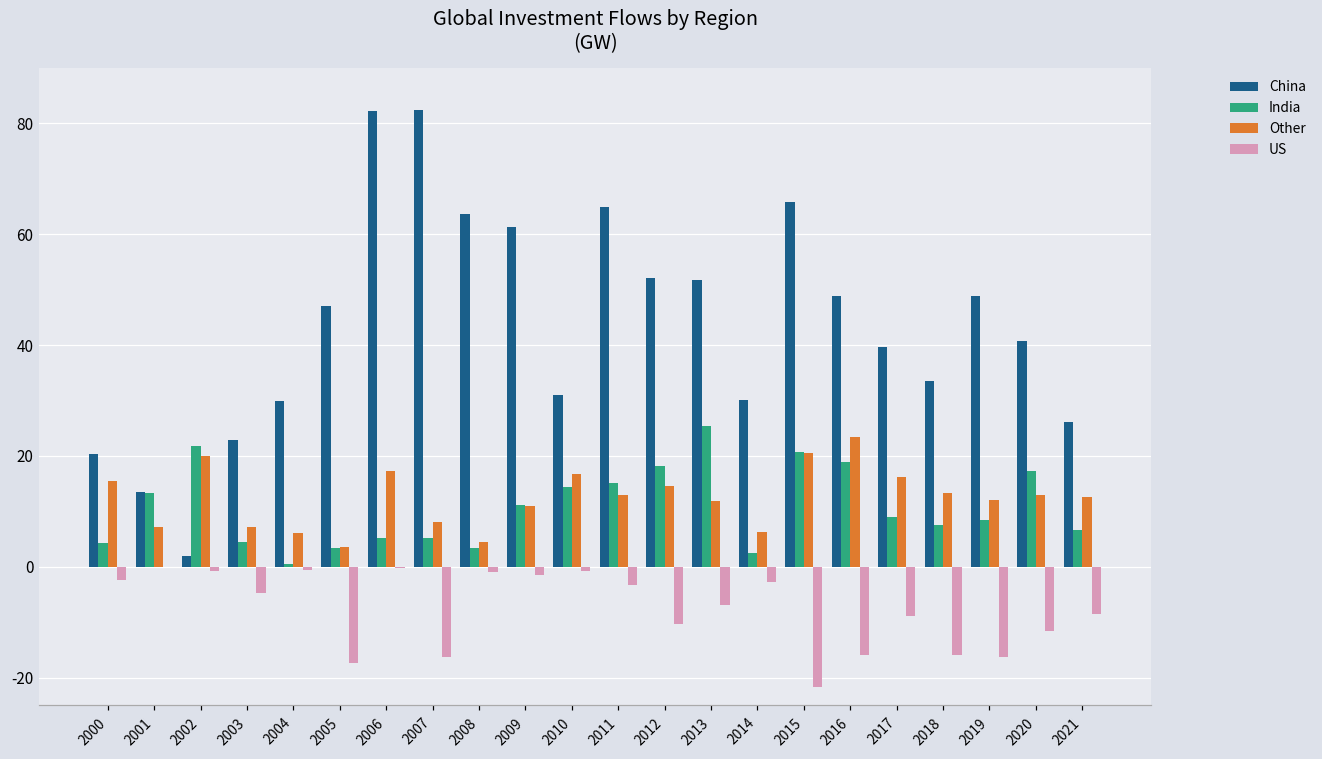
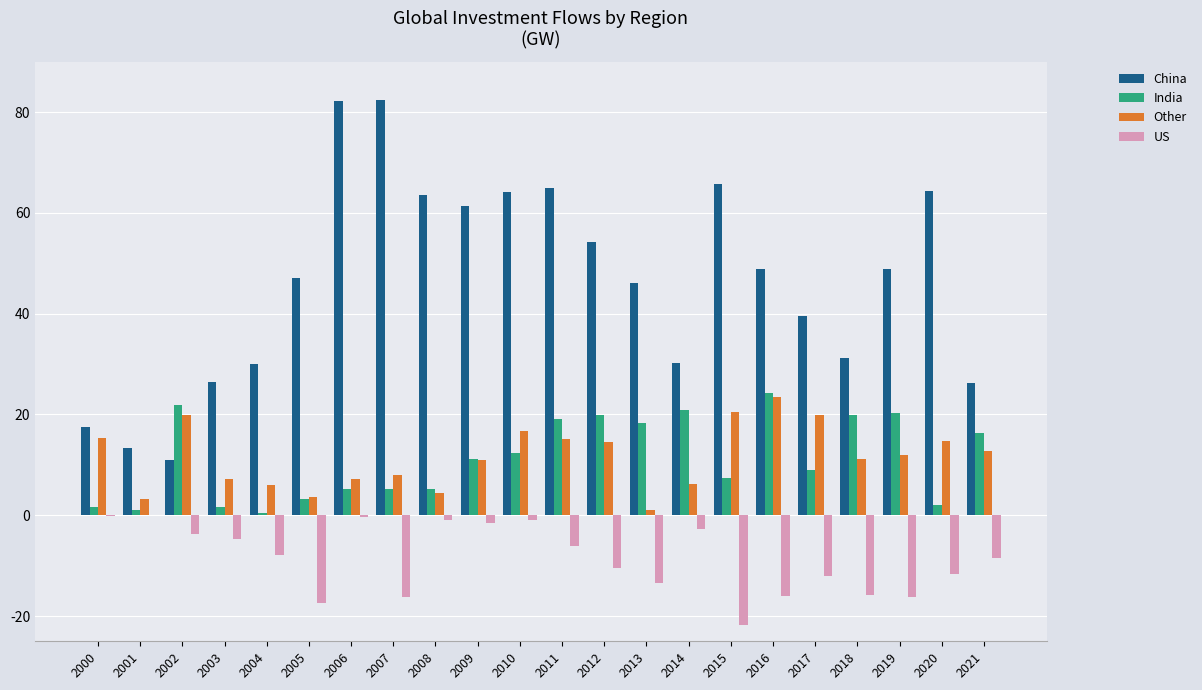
  {
    "China": {
-     "2000": 20,
+     "2000": 18,
      "2001": 13,
-     "2002": 2,
-     "2003": 23,
+     "2002": 11,
+     "2003": 27,
      "2004": 30,
      "2005": 47,
      "2006": 82,
      "2007": 82,
      "2008": 64,
      "2009": 61,
-     "2010": 31,
+     "2010": 64,
      "2011": 65,
-     "2012": 52,
-     "2013": 52,
+     "2012": 54,
+     "2013": 46,
      "2014": 30,
      "2015": 66,
      "2016": 49,
      "2017": 40,
-     "2018": 33,
+     "2018": 31,
      "2019": 49,
-     "2020": 41,
+     "2020": 64,
      "2021": 26
    },
    "India": {
-     "2000": 4,
-     "2001": 13,
+     "2000": 2,
+     "2001": 1,
      "2002": 22,
-     "2003": 5,
+     "2003": 2,
      "2005": 3,
      "2006": 5,
      "2007": 5,
-     "2008": 3,
+     "2008": 5,
      "2009": 11,
-     "2010": 14,
-     "2011": 15,
-     "2012": 18,
-     "2013": 25,
-     "2014": 3,
-     "2015": 21,
-     "2016": 19,
+     "2010": 12,
+     "2011": 19,
+     "2012": 20,
+     "2013": 18,
+     "2014": 21,
+     "2015": 7,
+     "2016": 24,
      "2017": 9,
-     "2018": 8,
-     "2019": 8,
-     "2020": 17,
-     "2021": 7
+     "2018": 20,
+     "2019": 20,
+     "2020": 2,
+     "2021": 16
    },
    "Other": {
      "2000": 15,
-     "2001": 7,
+     "2001": 3,
      "2002": 20,
      "2003": 7,
      "2004": 6,
      "2005": 4,
-     "2006": 17,
+     "2006": 7,
      "2007": 8,
      "2008": 4,
      "2009": 11,
      "2010": 17,
-     "2011": 13,
+     "2011": 15,
      "2012": 15,
-     "2013": 12,
+     "2013": 1,
      "2014": 6,
      "2015": 20,
      "2016": 23,
-     "2017": 16,
-     "2018": 13,
+     "2017": 20,
+     "2018": 11,
      "2019": 12,
-     "2020": 13,
+     "2020": 15,
      "2021": 13
    },
    "US": {
-     "2000": -2,
-     "2002": -1,
+     "2000": 0,
+     "2002": -4,
      "2003": -5,
-     "2004": -1,
+     "2004": -8,
      "2005": -17,
      "2007": -16,
      "2008": -1,
      "2009": -2,
      "2010": -1,
-     "2011": -3,
+     "2011": -6,
      "2012": -10,
-     "2013": -7,
+     "2013": -13,
      "2014": -3,
      "2015": -22,
      "2016": -16,
-     "2017": -9,
+     "2017": -12,
      "2018": -16,
      "2019": -16,
      "2020": -12,
      "2021": -8
    }
  }
